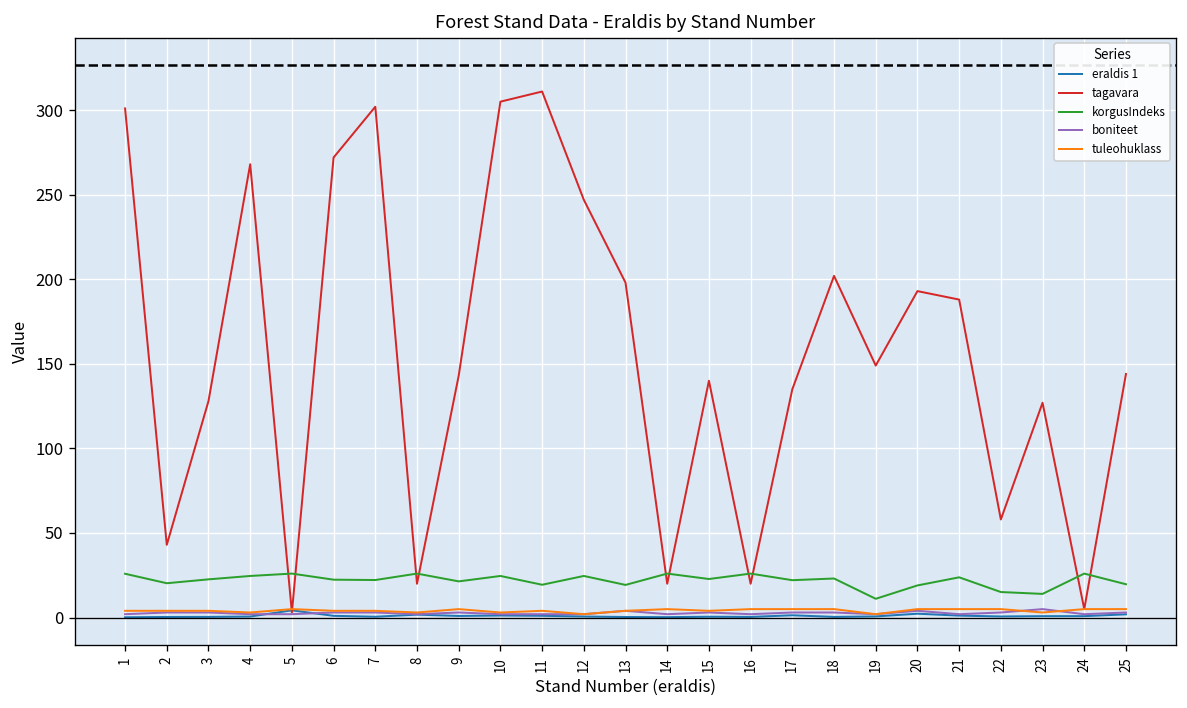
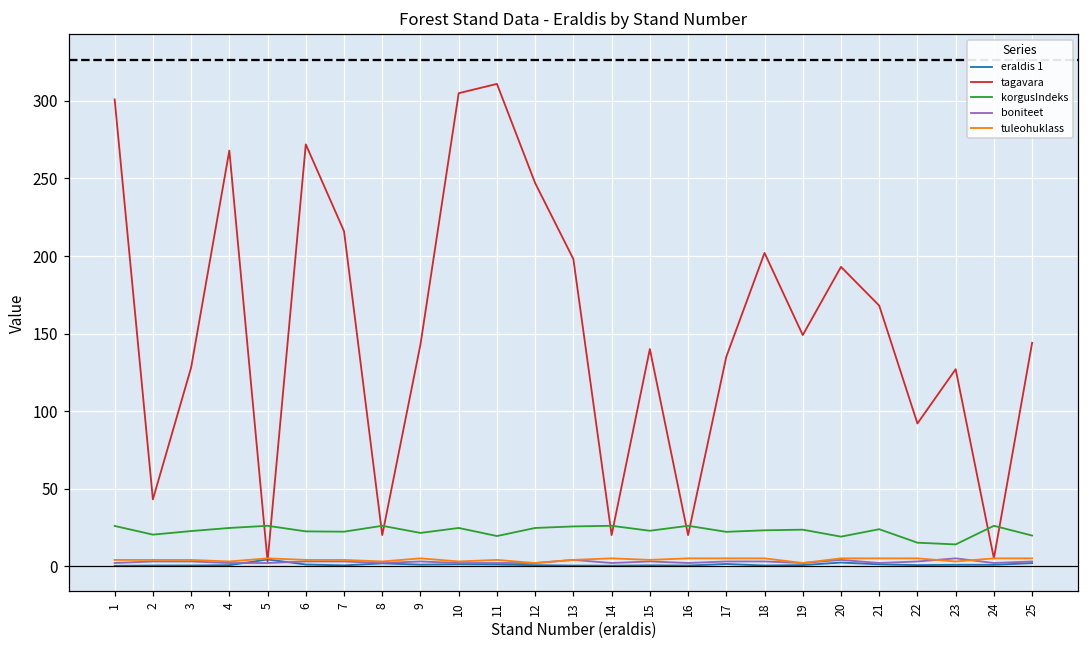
  {
    "eraldis 1": {
      "1": 0,
      "2": 0,
      "3": 0,
      "6": 1,
      "7": 0,
      "9": 1,
      "13": 0,
      "15": 1,
      "18": 0,
      "22": 1,
      "23": 1
    },
    "tagavara": {
      "1": 301,
      "2": 43,
      "3": 128,
      "4": 268,
      "6": 272,
-     "7": 302,
+     "7": 216,
      "8": 20,
      "9": 143,
      "10": 305,
      "11": 311,
      "12": 247,
      "13": 198,
      "14": 20,
      "15": 140,
      "16": 20,
      "17": 135,
      "18": 202,
      "19": 149,
      "20": 193,
-     "21": 188,
-     "22": 58,
+     "21": 168,
+     "22": 92,
      "23": 127,
      "25": 144
    },
    "korgusIndeks": {
      "1": 26,
      "2": 20,
      "3": 23,
      "4": 25,
      "5": 26,
      "6": 22,
      "7": 22,
      "8": 26,
      "9": 21,
      "10": 25,
      "11": 19,
      "12": 25,
-     "13": 19,
+     "13": 26,
      "14": 26,
      "15": 23,
      "16": 26,
      "17": 22,
      "18": 23,
-     "19": 11,
+     "19": 24,
      "20": 19,
      "21": 24,
      "22": 15,
      "23": 14,
      "24": 26,
      "25": 20
    },
    "boniteet": {
      "1": 2,
      "9": 3,
      "18": 3,
      "22": 3,
      "23": 5
    },
    "tuleohuklass": {
      "1": 4,
      "9": 5,
      "11": 4,
      "14": 5,
      "16": 5,
      "17": 5,
      "18": 5,
      "21": 5,
      "22": 5,
      "23": 3,
      "25": 5
    }
  }
